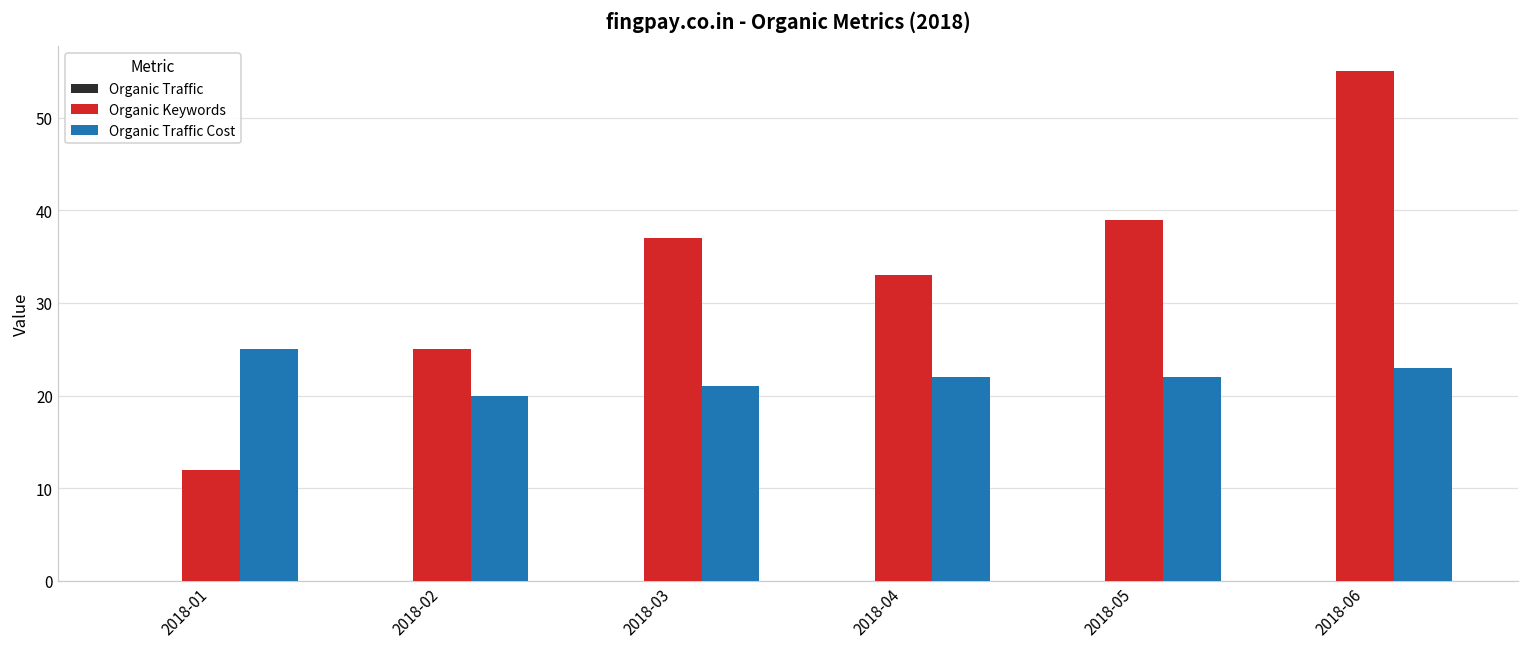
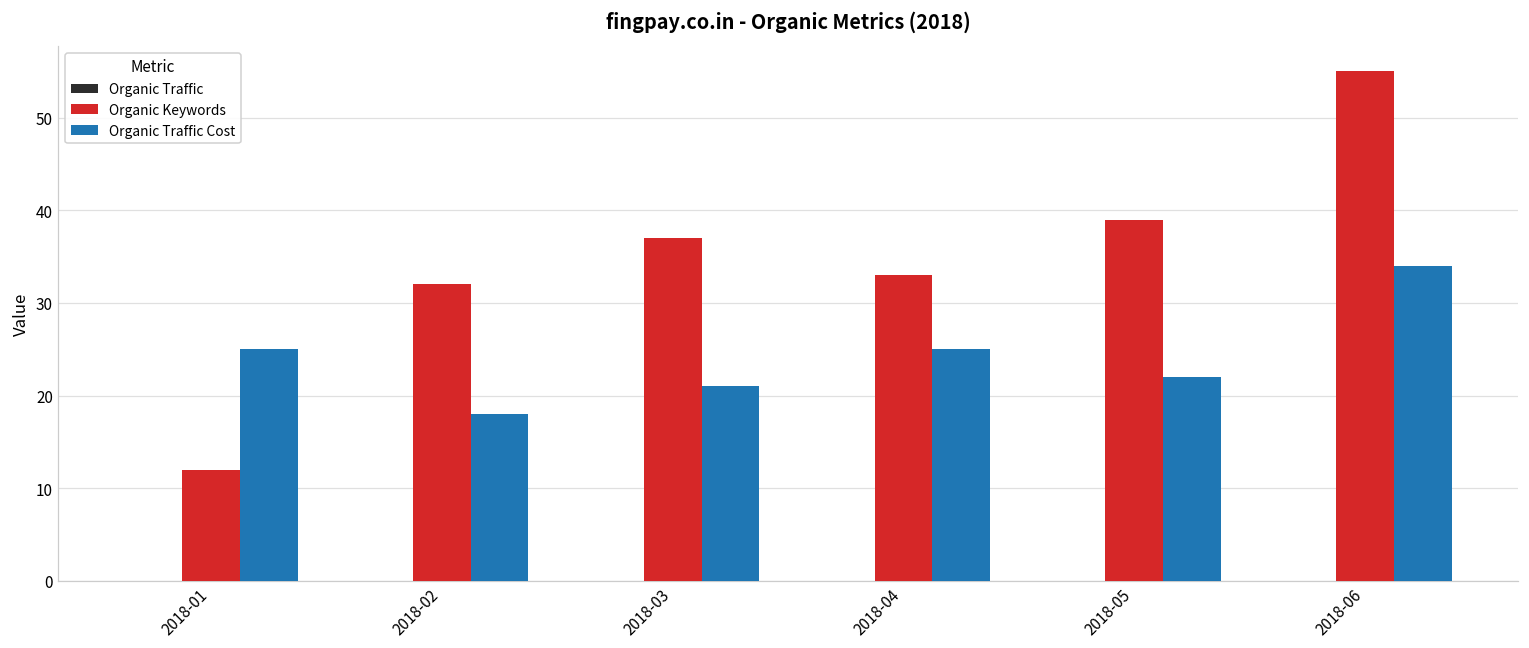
  {
    "Organic Traffic": {
      "2018-01": 0,
      "2018-02": 0,
      "2018-03": 0,
      "2018-04": 0,
      "2018-05": 0,
      "2018-06": 0
    },
    "Organic Keywords": {
      "2018-01": 12,
-     "2018-02": 25,
+     "2018-02": 32,
      "2018-03": 37,
      "2018-04": 33,
      "2018-05": 39,
      "2018-06": 55
    },
    "Organic Traffic Cost": {
      "2018-01": 25,
-     "2018-02": 20,
+     "2018-02": 18,
      "2018-03": 21,
-     "2018-04": 22,
+     "2018-04": 25,
      "2018-05": 22,
-     "2018-06": 23
+     "2018-06": 34
    }
  }
